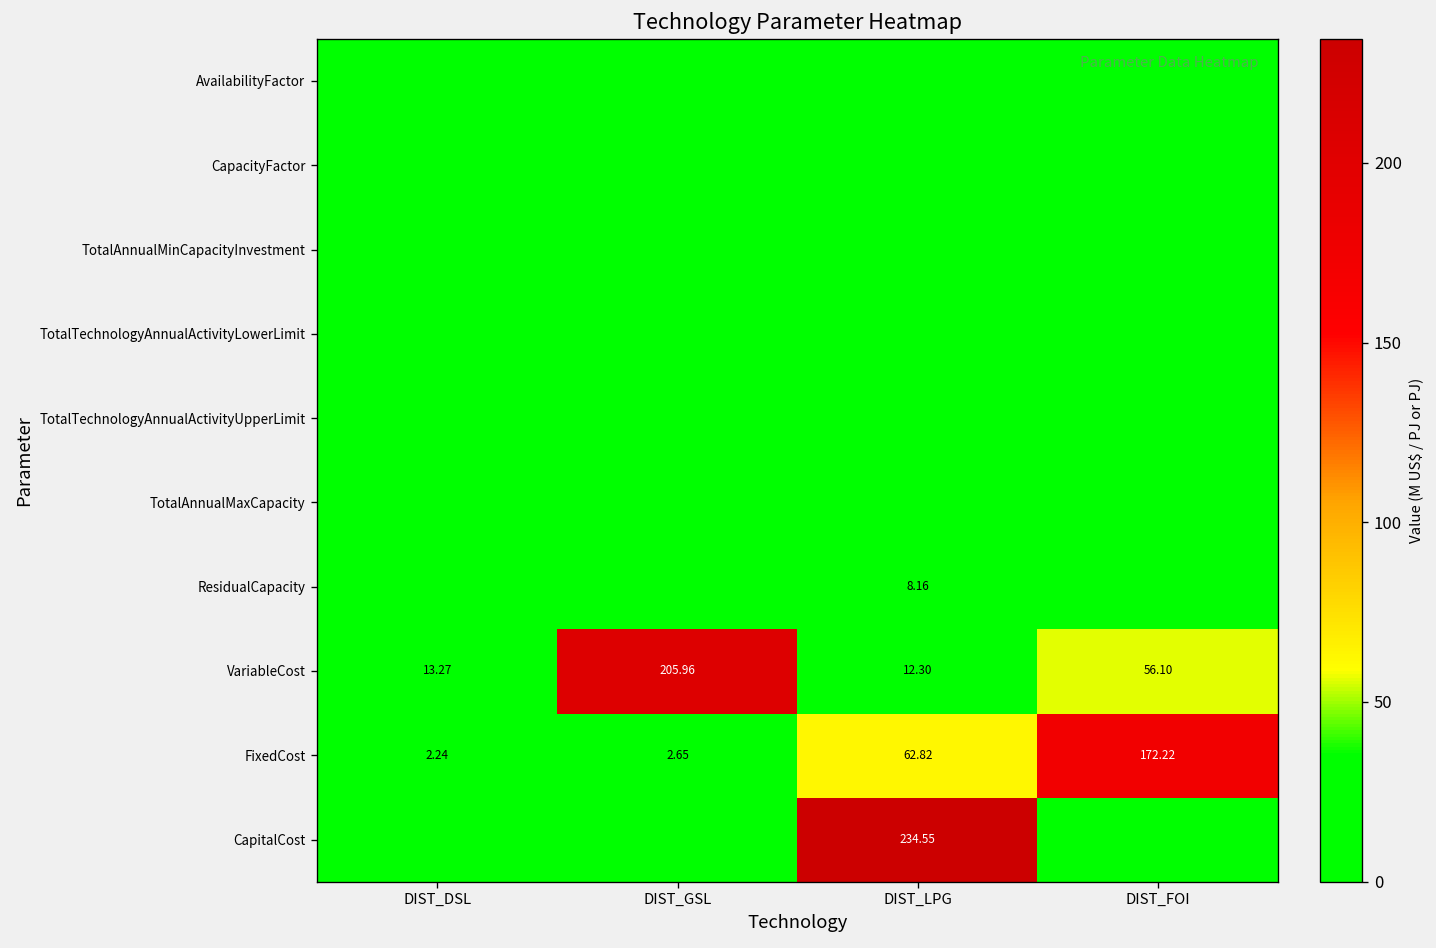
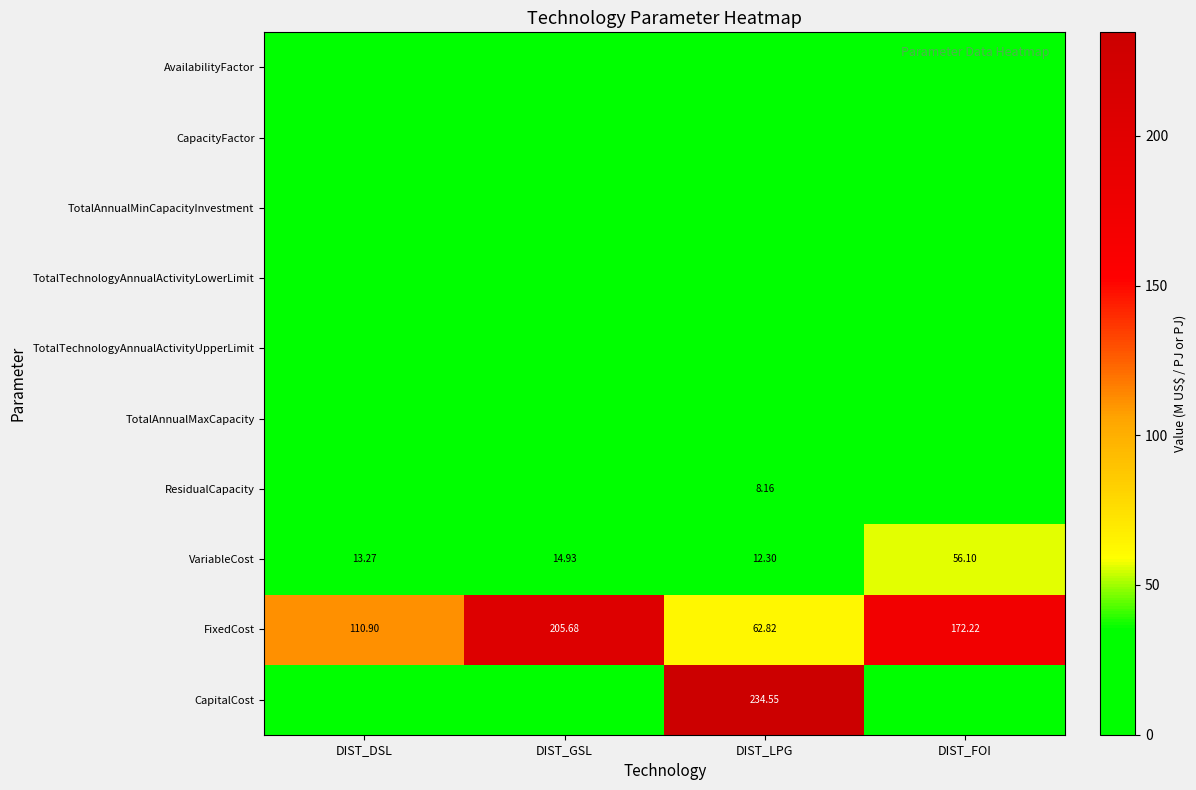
  {
    "ResidualCapacity": {
      "DIST_LPG": 8.16
    },
    "VariableCost": {
      "DIST_DSL": 13.27,
-     "DIST_GSL": 205.96,
+     "DIST_GSL": 14.93,
      "DIST_LPG": 12.30,
      "DIST_FOI": 56.10
    },
    "FixedCost": {
-     "DIST_DSL": 2.24,
-     "DIST_GSL": 2.65,
+     "DIST_DSL": 110.90,
+     "DIST_GSL": 205.68,
      "DIST_LPG": 62.82,
      "DIST_FOI": 172.22
    },
    "CapitalCost": {
      "DIST_LPG": 234.55
    }
  }
